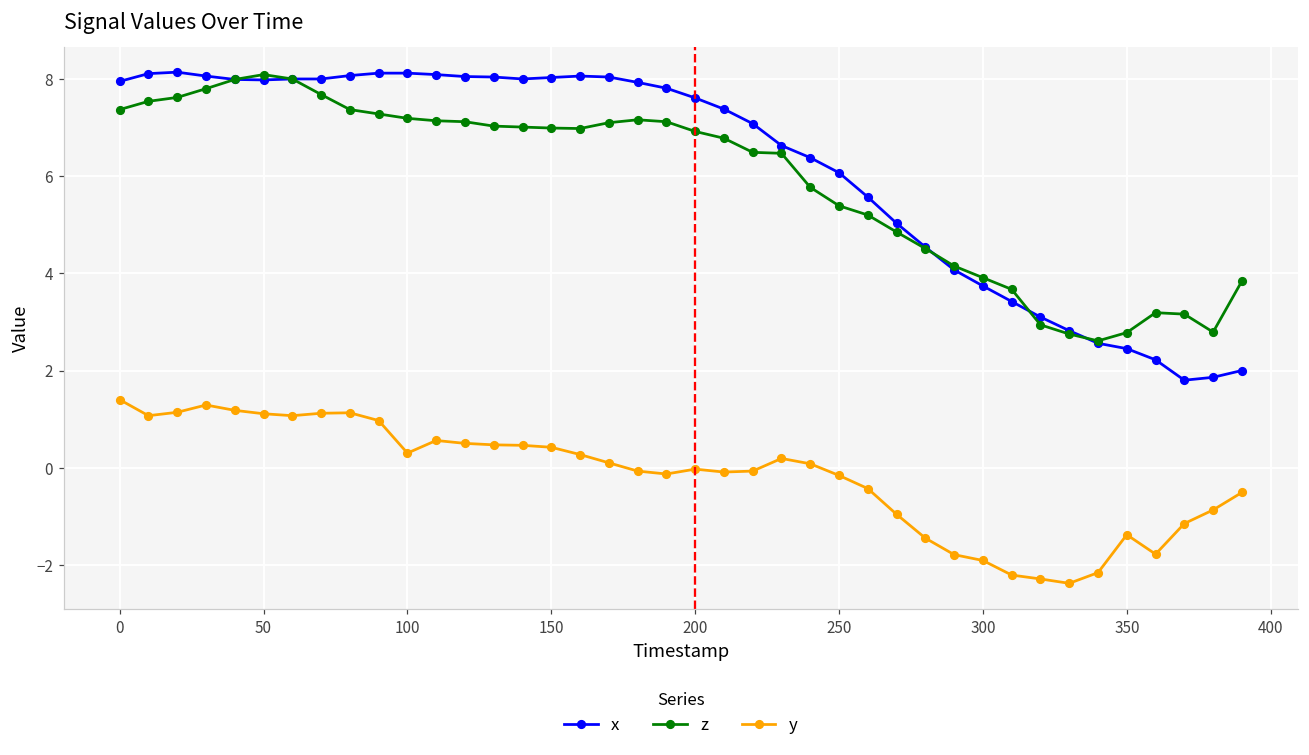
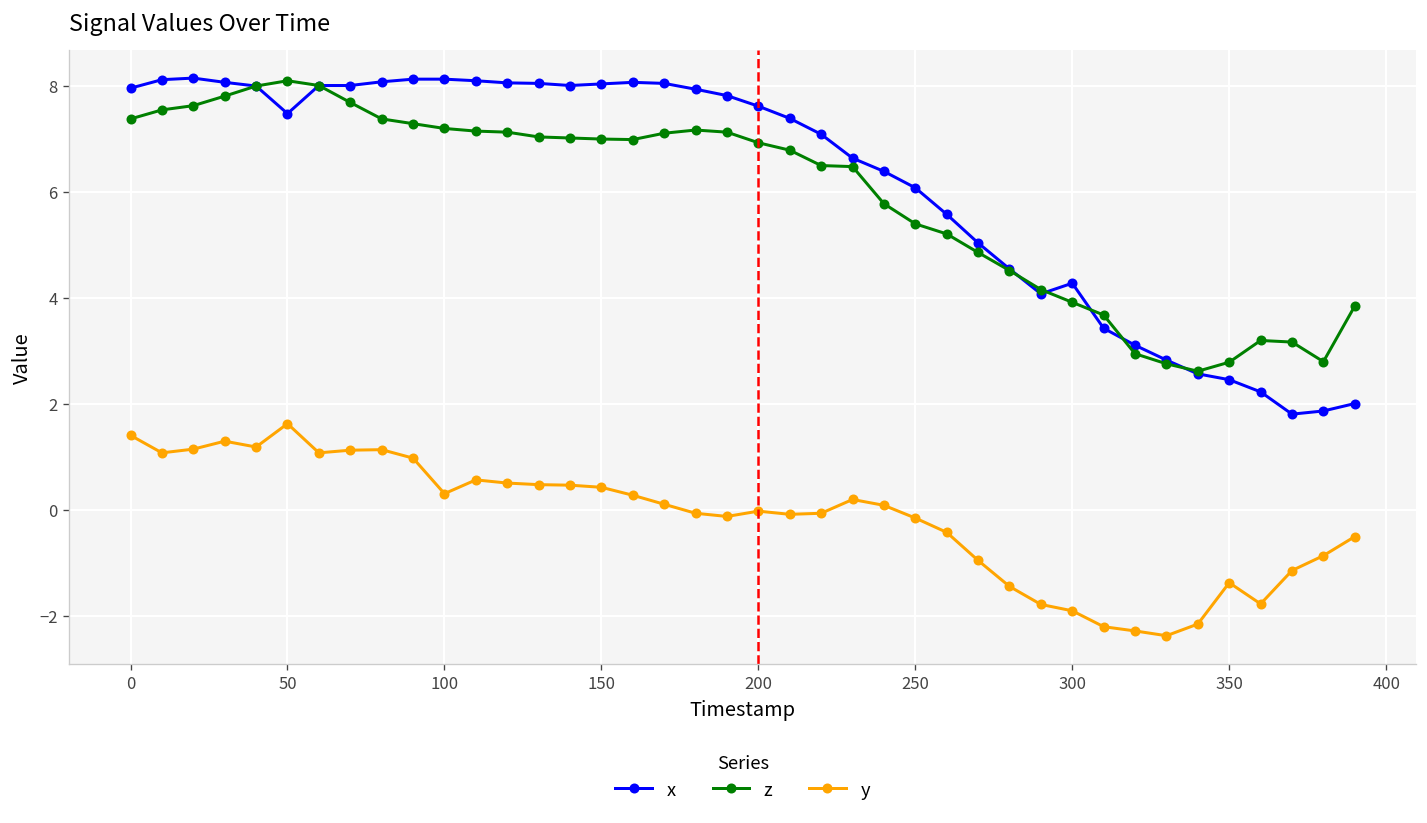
  {
    "x": {
      "0": 8.0,
-     "50": 8.0,
+     "50": 7.5,
      "100": 8.1,
      "150": 8.0,
      "200": 7.6,
      "250": 6.1,
-     "300": 3.7,
+     "300": 4.3,
      "350": 2.5
    },
    "z": {
      "0": 7.4,
      "50": 8.1,
      "100": 7.2,
      "150": 7.0,
      "200": 6.9,
      "250": 5.4,
      "300": 3.9,
      "350": 2.8
    },
    "y": {
      "0": 1.4,
-     "50": 1.1,
+     "50": 1.6,
      "100": 0.3,
      "150": 0.4,
      "200": 0.0,
      "250": -0.2,
      "300": -1.9,
      "350": -1.4
    }
  }
